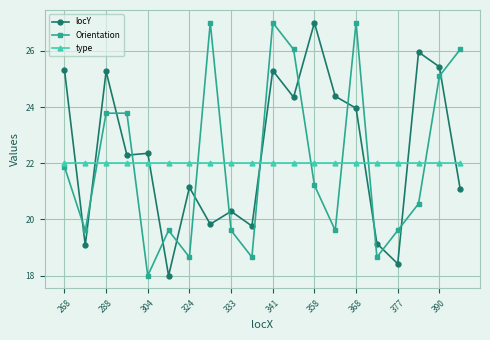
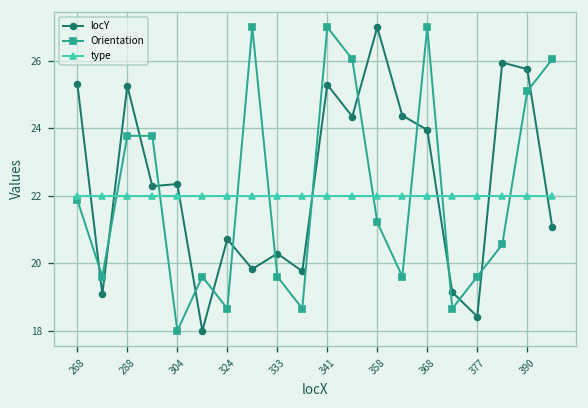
  {
    "locY": {
      "268": 25.3,
      "288": 25.3,
      "304": 22.4,
-     "324": 21.1,
+     "324": 20.7,
      "333": 20.3,
      "341": 25.3,
      "358": 27.0,
      "368": 24.0,
      "377": 18.4,
-     "390": 25.4
+     "390": 25.8
    }
  }
